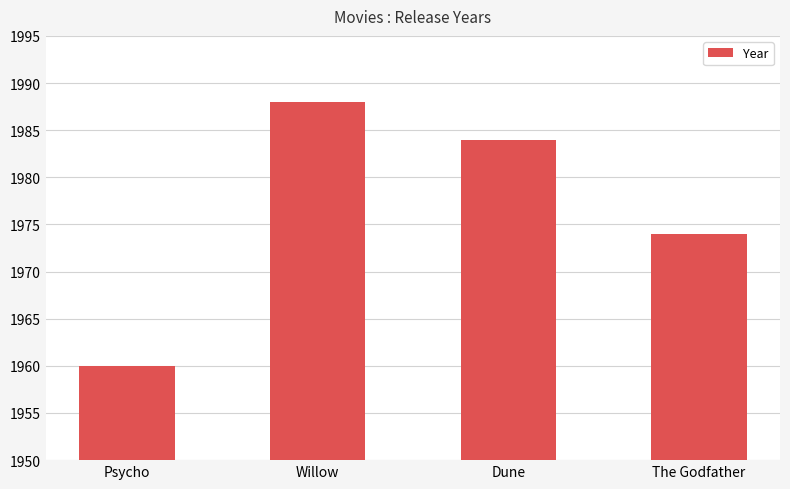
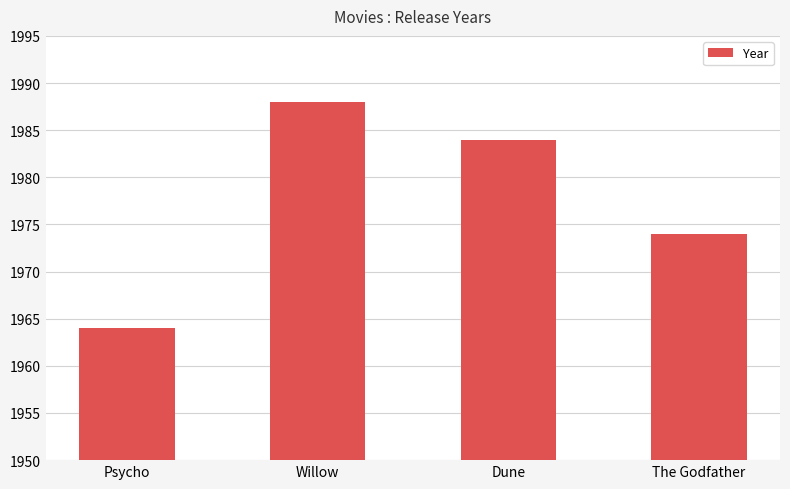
  {
-   "Psycho": 1960,
+   "Psycho": 1964,
    "Willow": 1988,
    "Dune": 1984,
    "The Godfather": 1974
  }
